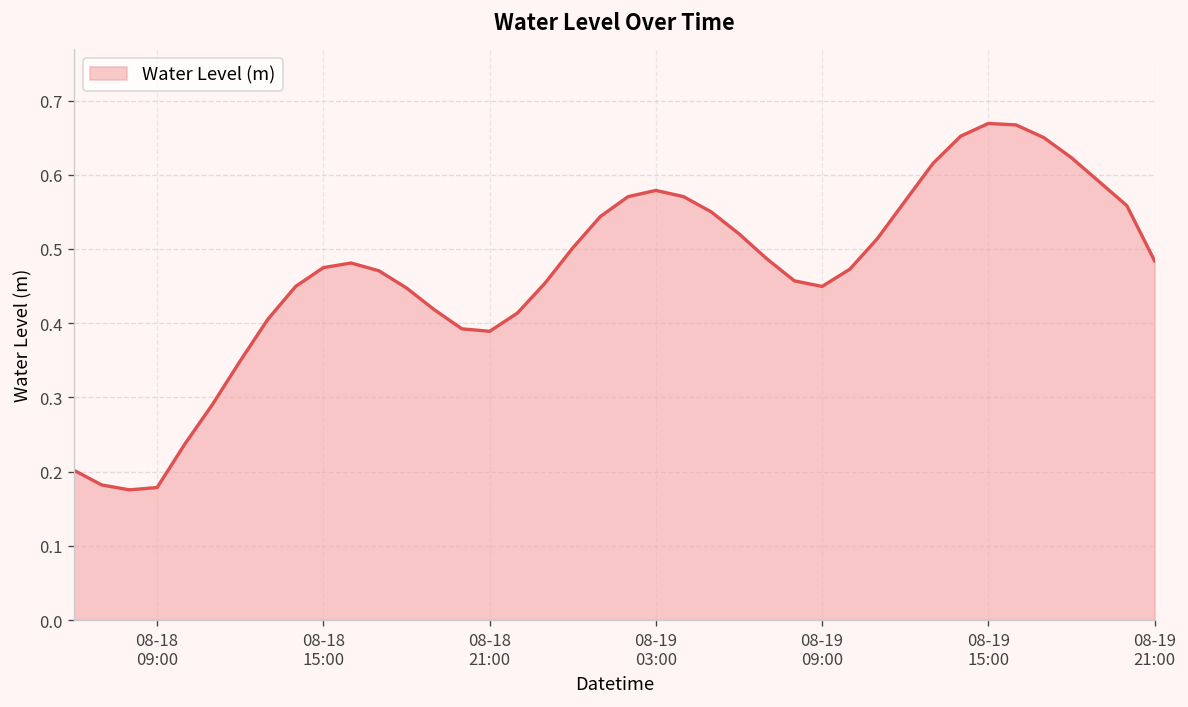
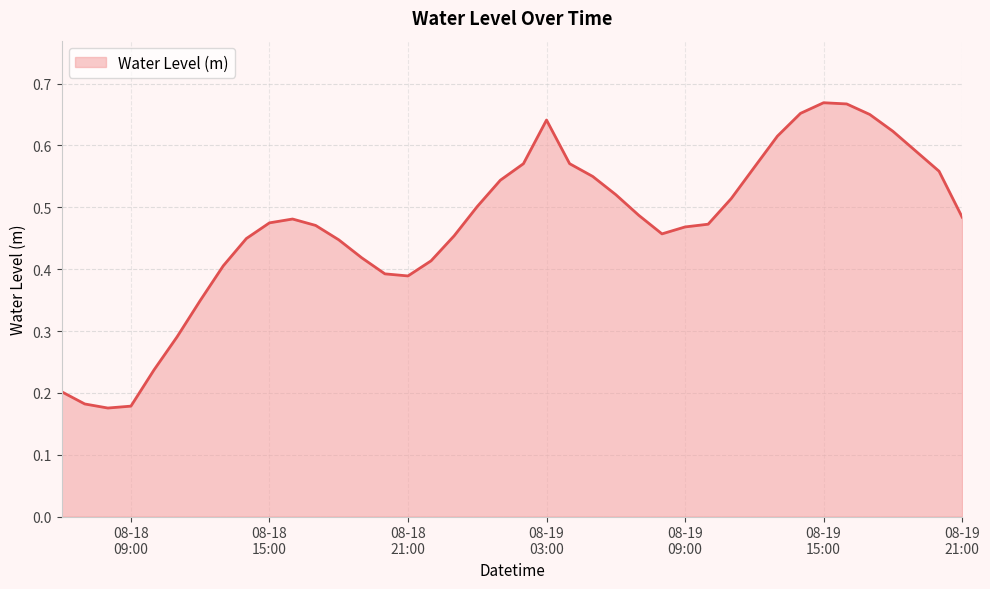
  {
    "08-18 09:00": 0.18,
    "08-18 15:00": 0.47,
    "08-18 21:00": 0.39,
-   "08-19 03:00": 0.58,
-   "08-19 09:00": 0.45,
+   "08-19 03:00": 0.64,
+   "08-19 09:00": 0.47,
    "08-19 15:00": 0.67,
    "08-19 21:00": 0.48
  }
